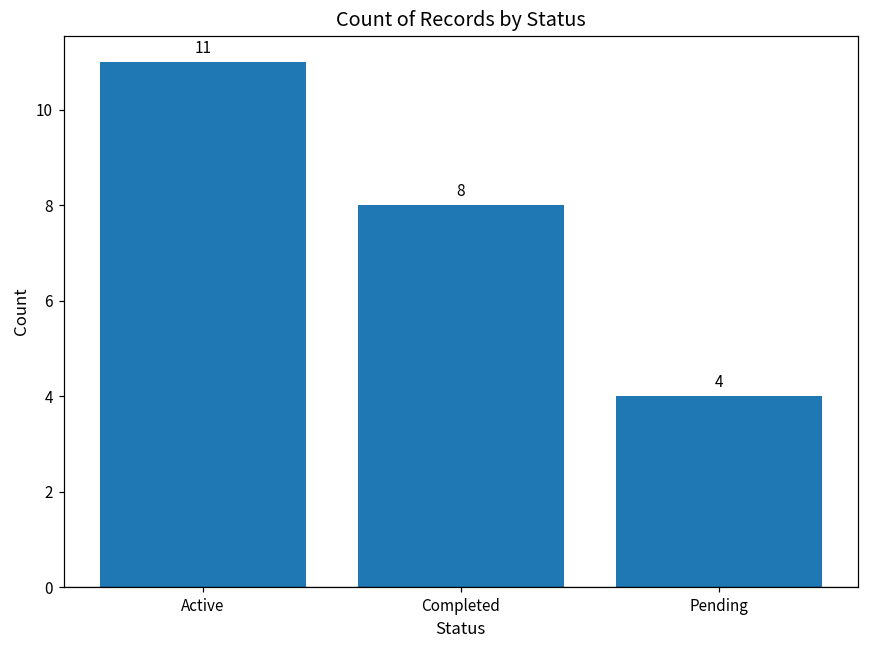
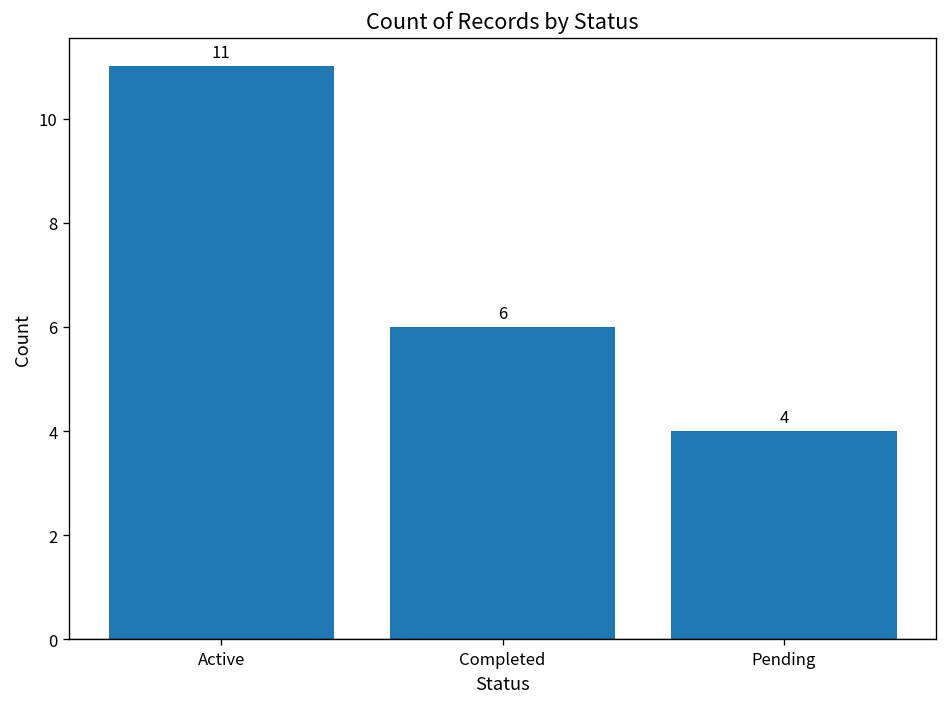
  {
    "Active": 11,
-   "Completed": 8,
+   "Completed": 6,
    "Pending": 4
  }
